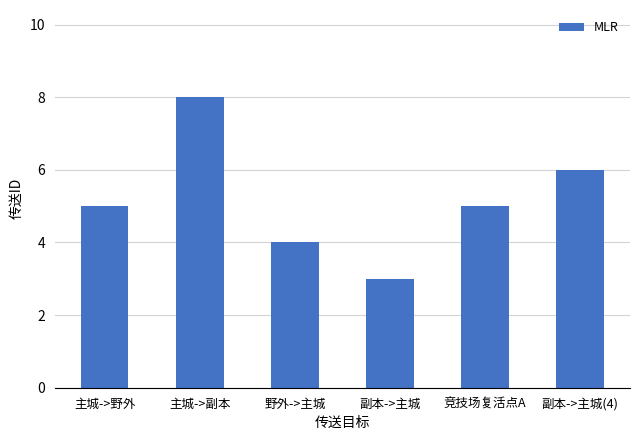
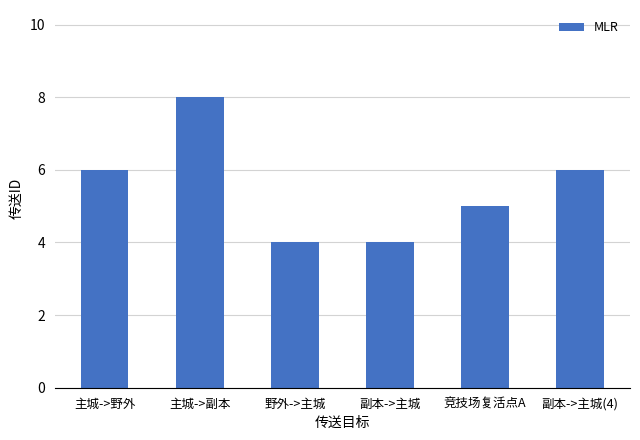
  {
-   "主城->野外": 5,
+   "主城->野外": 6,
    "主城->副本": 8,
    "野外->主城": 4,
-   "副本->主城": 3,
+   "副本->主城": 4,
    "竞技场复活点A": 5,
    "副本->主城(4)": 6
  }
